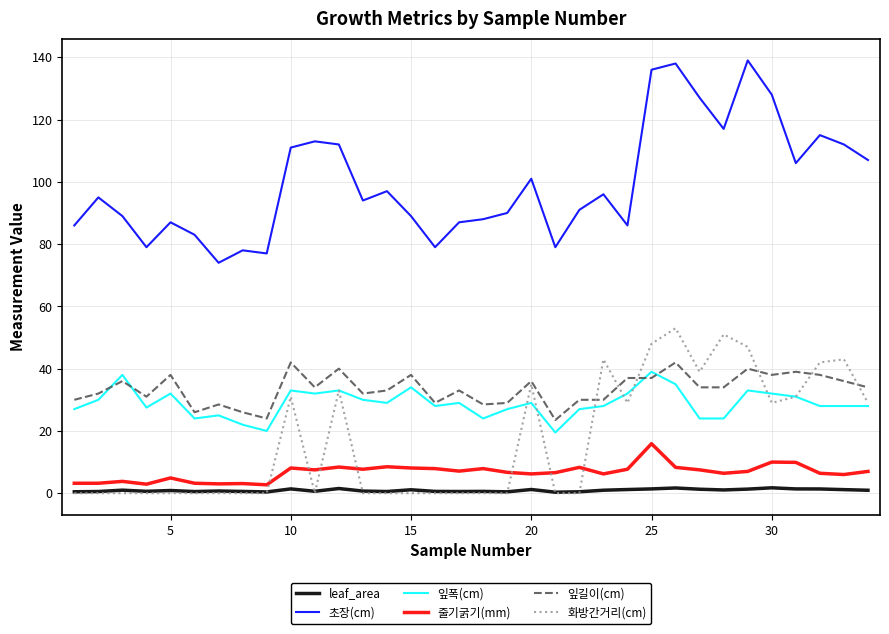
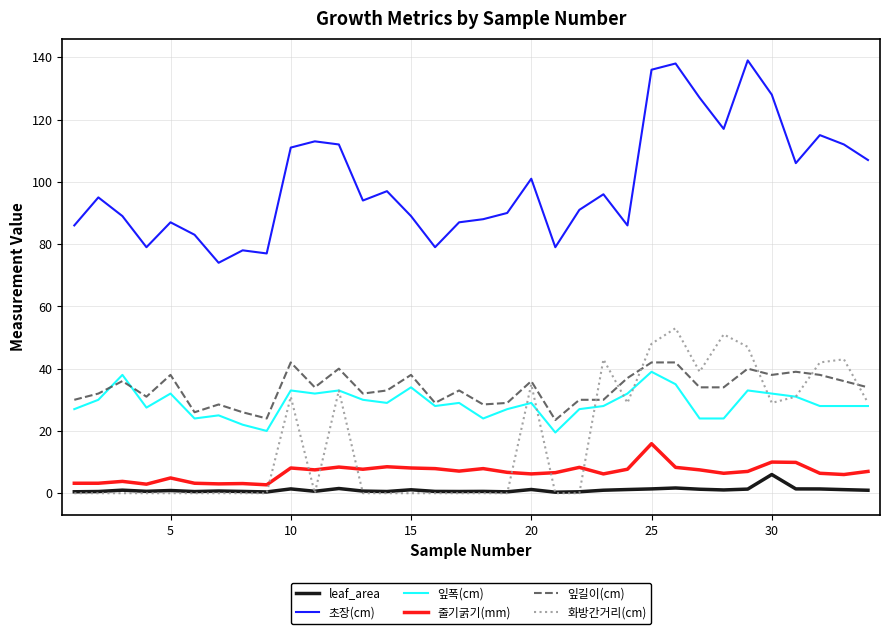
  {
    "leaf_area": {
      "5": 1,
      "10": 1,
      "15": 1,
      "20": 1,
      "25": 1,
-     "30": 2
+     "30": 6
    },
    "초장(cm)": {
      "5": 87,
      "10": 111,
      "15": 89,
      "20": 101,
      "25": 136,
      "30": 128
    },
    "잎폭(cm)": {
      "5": 32,
      "10": 33,
      "15": 34,
      "20": 29,
      "25": 39,
      "30": 32
    },
    "줄기굵기(mm)": {
      "5": 5,
      "10": 8,
      "15": 8,
      "20": 6,
      "25": 16,
      "30": 10
    },
    "잎길이(cm)": {
      "5": 38,
      "10": 42,
      "15": 38,
      "20": 36,
-     "25": 37,
+     "25": 42,
      "30": 38
    },
    "화방간거리(cm)": {
      "5": 0,
      "10": 31,
      "15": 0,
      "20": 35,
      "25": 48,
      "30": 29
    }
  }
